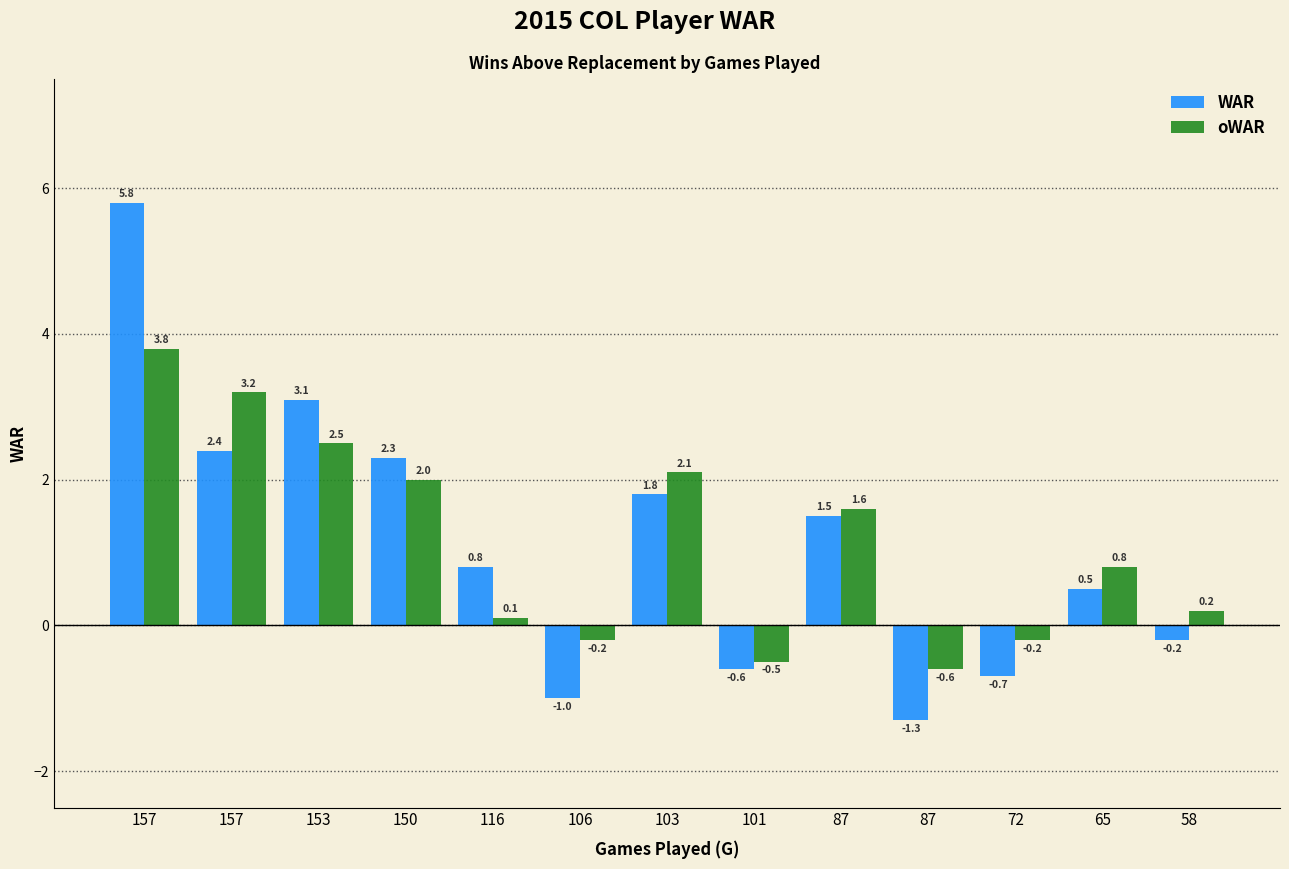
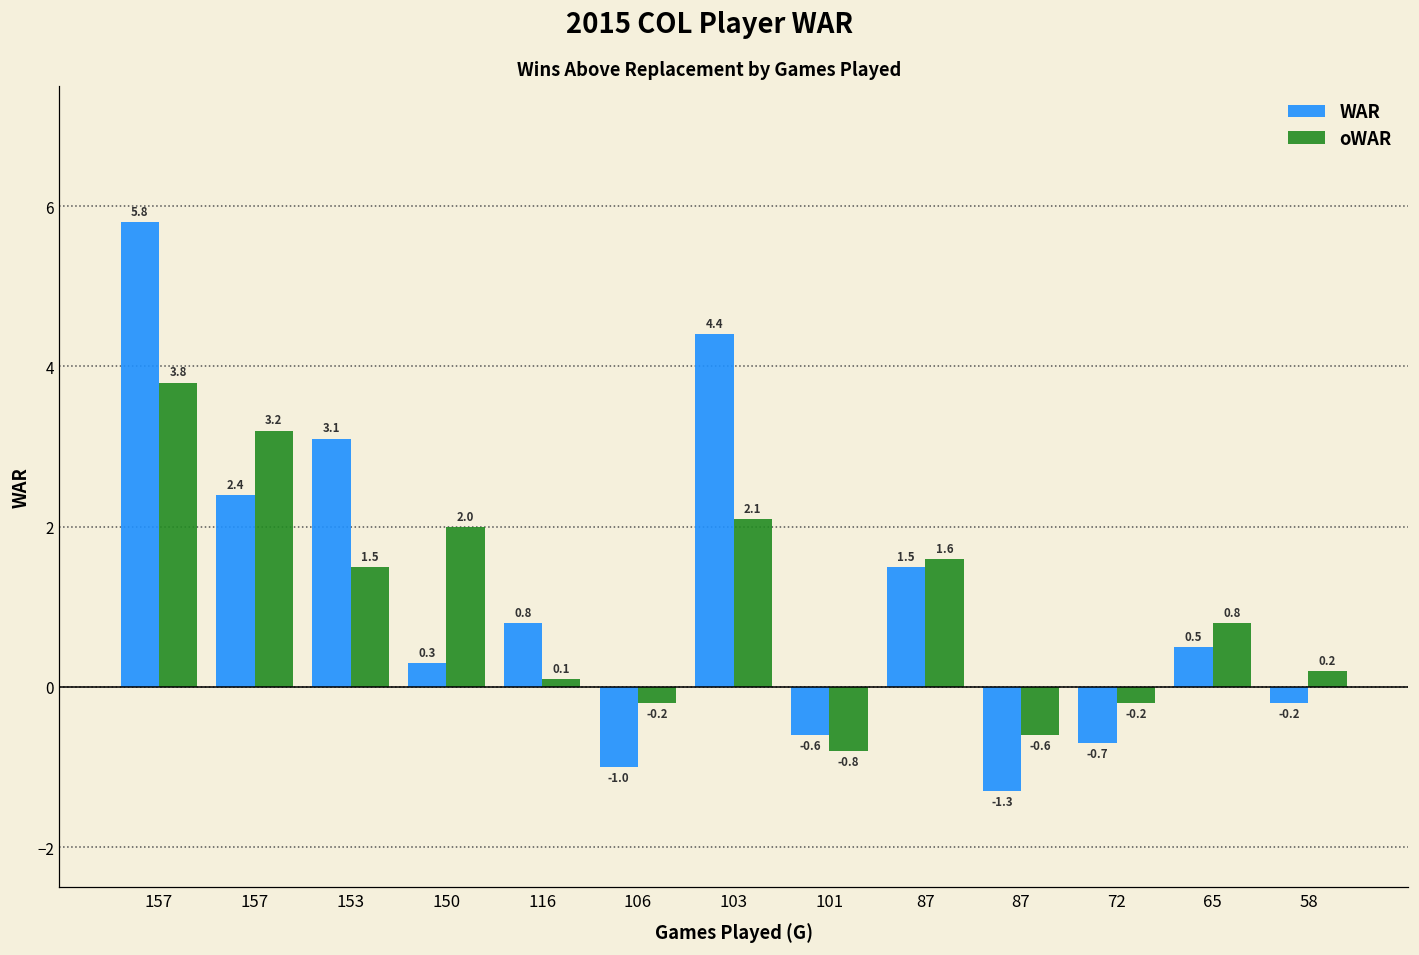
  {
    "WAR": {
      "153": 3.1,
-     "150": 2.3,
+     "150": 0.3,
      "116": 0.8,
      "106": -1.0,
-     "103": 1.8,
+     "103": 4.4,
      "101": -0.6,
      "72": -0.7,
      "65": 0.5,
      "58": -0.2
    },
    "oWAR": {
-     "153": 2.5,
+     "153": 1.5,
      "150": 2.0,
      "116": 0.1,
      "106": -0.2,
      "103": 2.1,
-     "101": -0.5,
+     "101": -0.8,
      "72": -0.2,
      "65": 0.8,
      "58": 0.2
    }
  }
